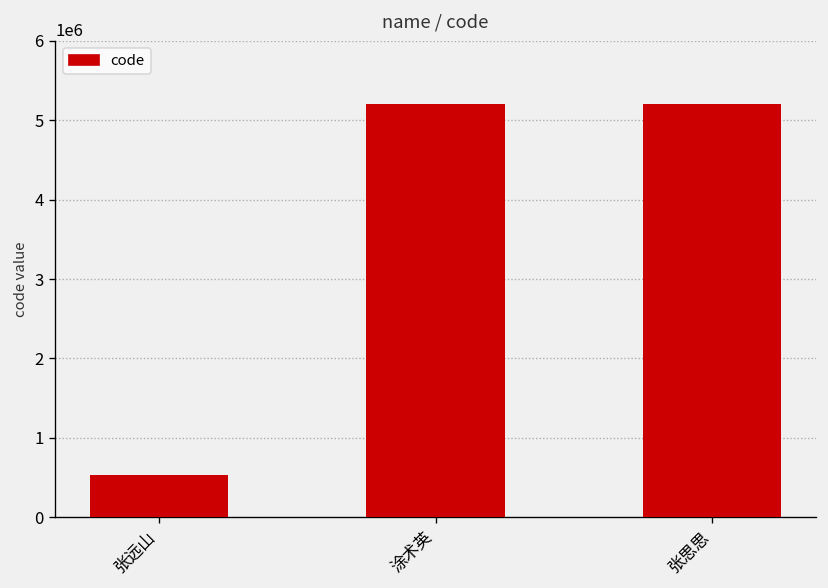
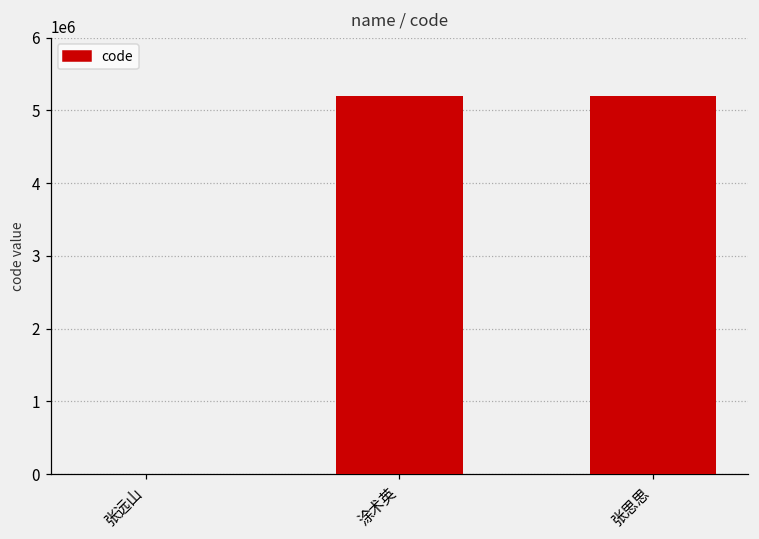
  {
-   "张远山": 500000,
+   "张远山": 0,
    "涂术英": 5200000,
    "张思思": 5200000
  }
